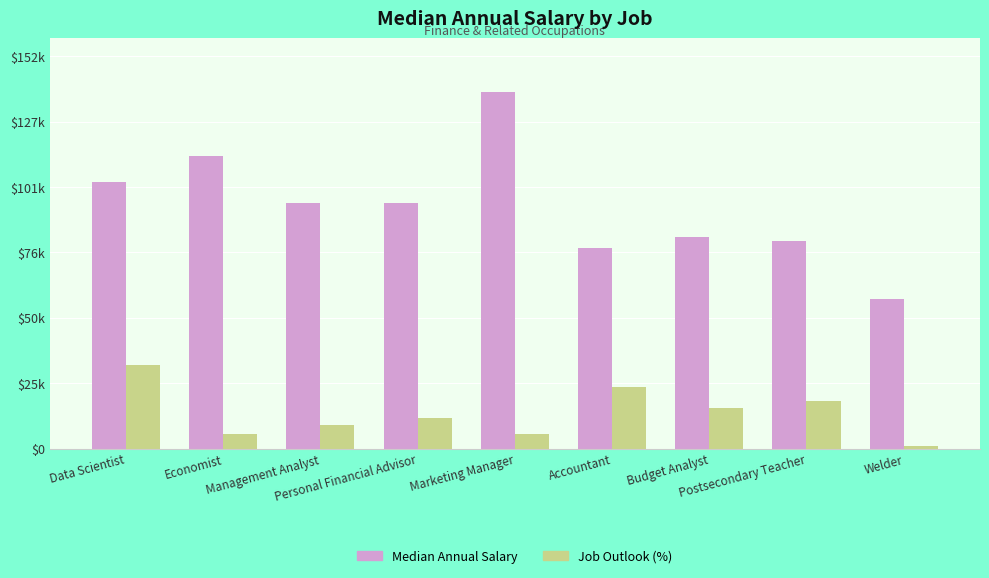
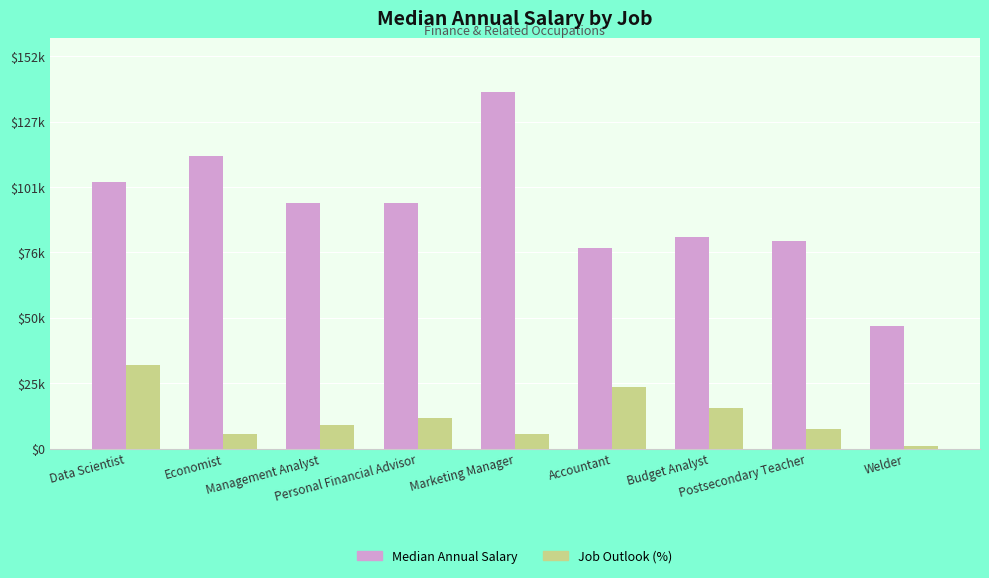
  {
    "Median Annual Salary": {
      "Data Scientist": "$104000",
      "Economist": "$114000",
      "Management Analyst": "$95000",
      "Personal Financial Advisor": "$95000",
      "Marketing Manager": "$139000",
      "Accountant": "$78000",
      "Budget Analyst": "$82000",
      "Postsecondary Teacher": "$81000",
-     "Welder": "$58000"
+     "Welder": "$48000"
    },
    "Job Outlook (%)": {
      "Data Scientist": "$32000",
      "Economist": "$6000",
      "Management Analyst": "$9000",
      "Personal Financial Advisor": "$12000",
      "Marketing Manager": "$6000",
      "Accountant": "$24000",
      "Budget Analyst": "$16000",
-     "Postsecondary Teacher": "$18000"
+     "Postsecondary Teacher": "$7000"
    }
  }
